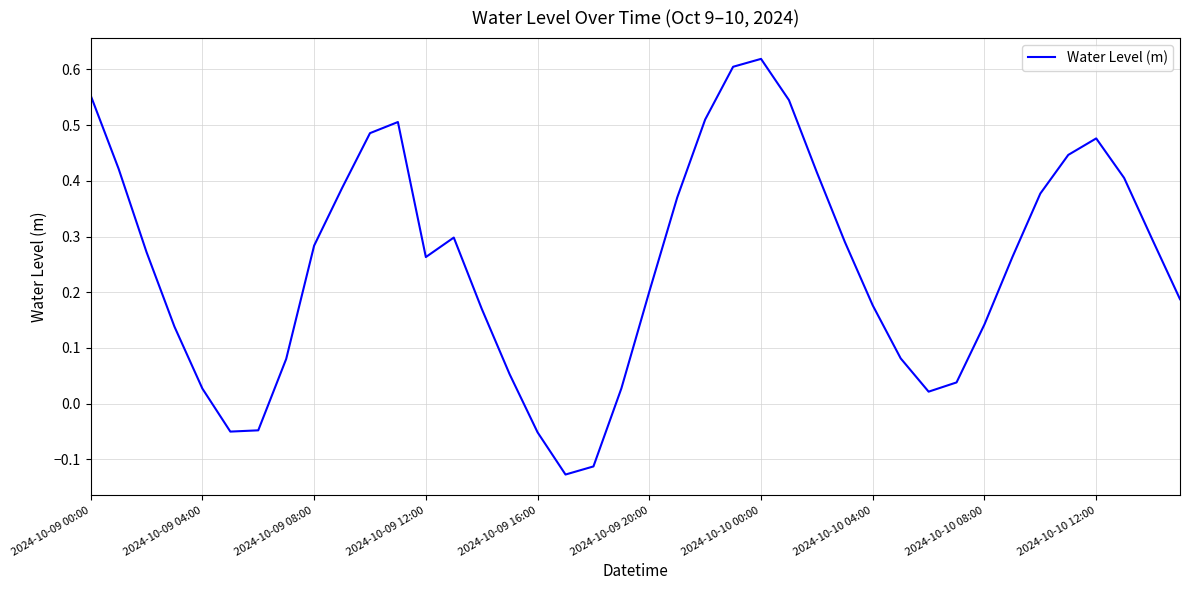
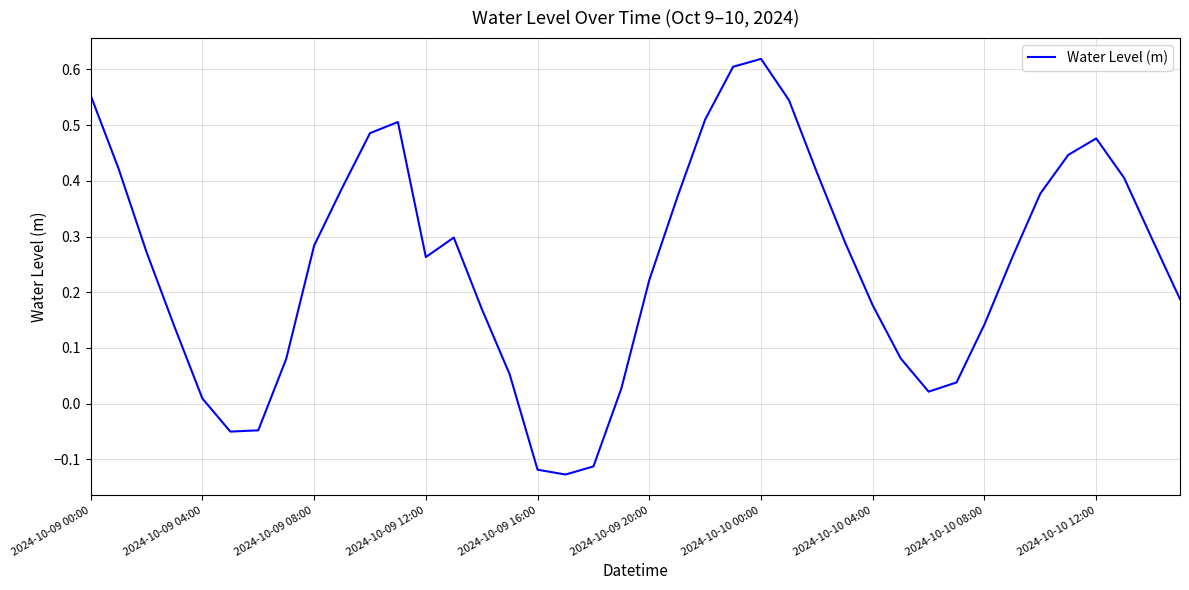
  {
    "2024-10-09 00:00": 0.55,
-   "2024-10-09 04:00": 0.03,
+   "2024-10-09 04:00": 0.01,
    "2024-10-09 08:00": 0.28,
    "2024-10-09 12:00": 0.26,
-   "2024-10-09 16:00": -0.05,
-   "2024-10-09 20:00": 0.20,
+   "2024-10-09 16:00": -0.12,
+   "2024-10-09 20:00": 0.22,
    "2024-10-10 00:00": 0.62,
    "2024-10-10 04:00": 0.18,
    "2024-10-10 08:00": 0.14,
    "2024-10-10 12:00": 0.48
  }
